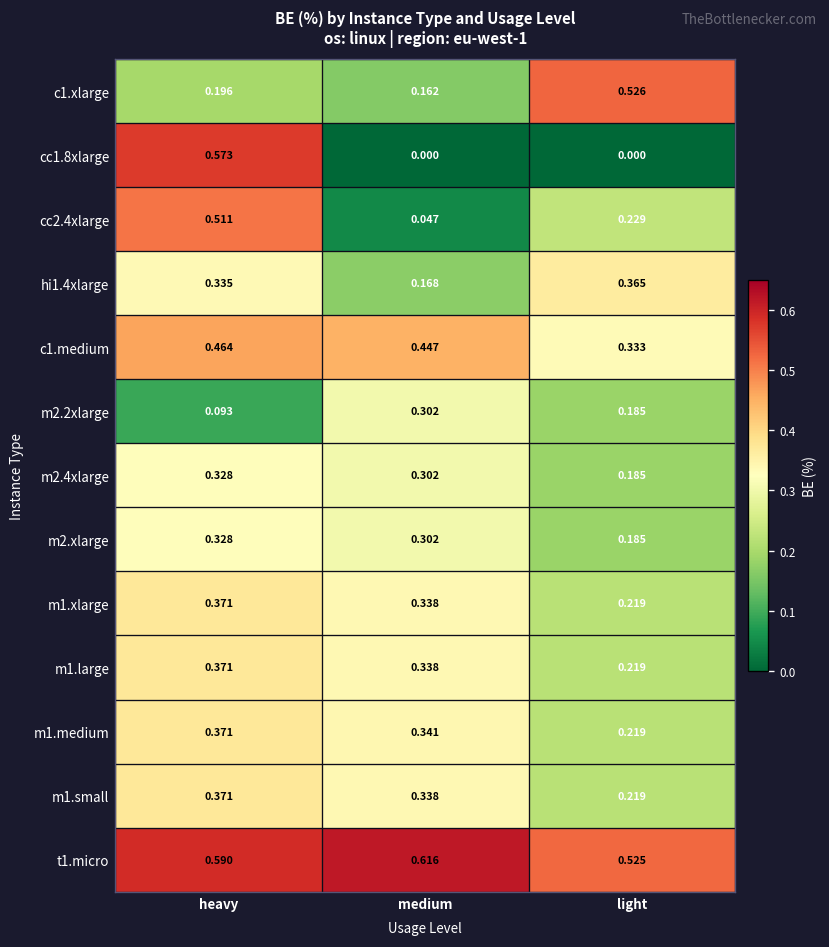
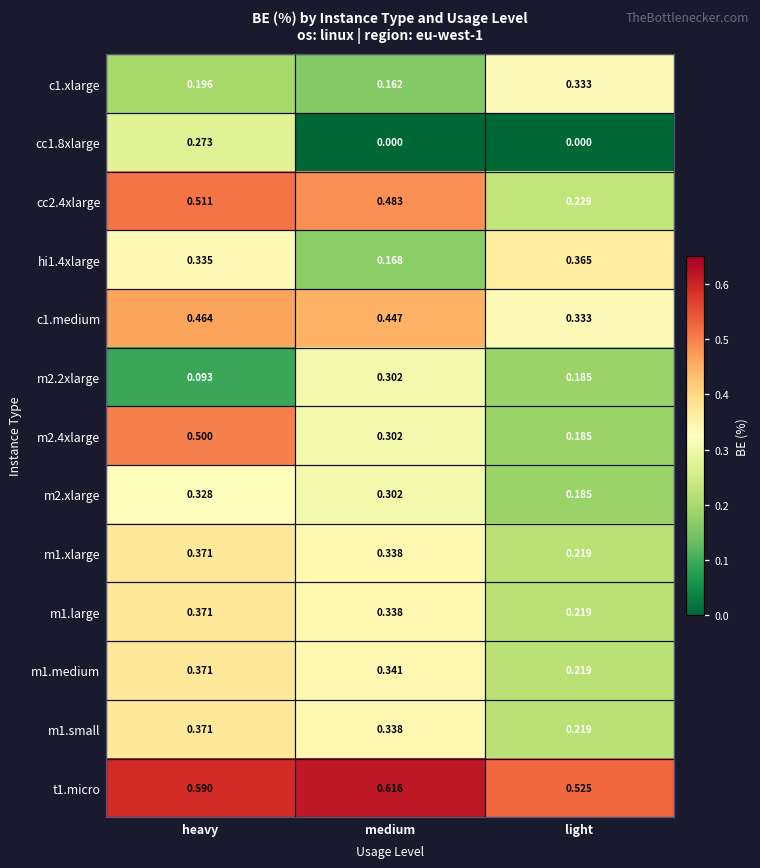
  {
    "c1.xlarge": {
      "heavy": 0.196,
      "medium": 0.162,
-     "light": 0.526
+     "light": 0.333
    },
    "cc1.8xlarge": {
-     "heavy": 0.573,
+     "heavy": 0.273,
      "medium": 0.000,
      "light": 0.000
    },
    "cc2.4xlarge": {
      "heavy": 0.511,
-     "medium": 0.047,
+     "medium": 0.483,
      "light": 0.229
    },
    "hi1.4xlarge": {
      "heavy": 0.335,
      "medium": 0.168,
      "light": 0.365
    },
    "c1.medium": {
      "heavy": 0.464,
      "medium": 0.447,
      "light": 0.333
    },
    "m2.2xlarge": {
      "heavy": 0.093,
      "medium": 0.302,
      "light": 0.185
    },
    "m2.4xlarge": {
-     "heavy": 0.328,
+     "heavy": 0.500,
      "medium": 0.302,
      "light": 0.185
    },
    "m2.xlarge": {
      "heavy": 0.328,
      "medium": 0.302,
      "light": 0.185
    },
    "m1.xlarge": {
      "heavy": 0.371,
      "medium": 0.338,
      "light": 0.219
    },
    "m1.large": {
      "heavy": 0.371,
      "medium": 0.338,
      "light": 0.219
    },
    "m1.medium": {
      "heavy": 0.371,
      "medium": 0.341,
      "light": 0.219
    },
    "m1.small": {
      "heavy": 0.371,
      "medium": 0.338,
      "light": 0.219
    },
    "t1.micro": {
      "heavy": 0.590,
      "medium": 0.616,
      "light": 0.525
    }
  }
